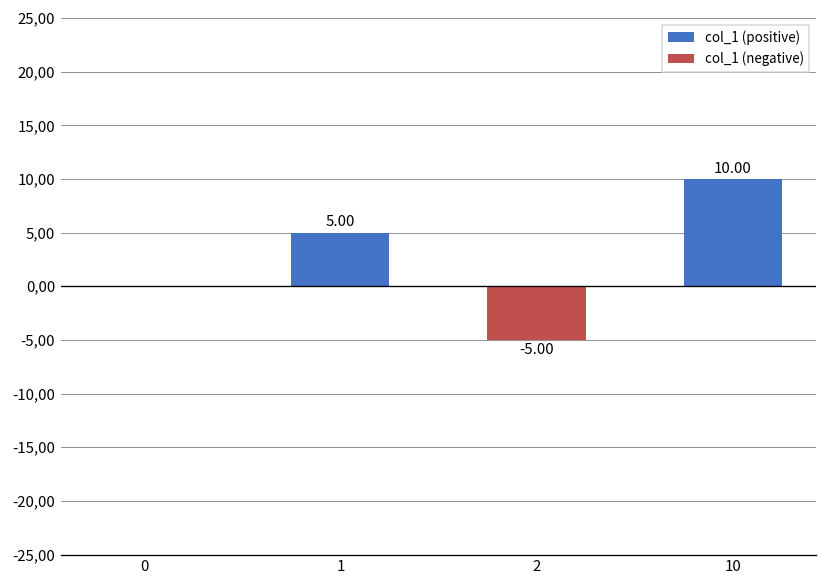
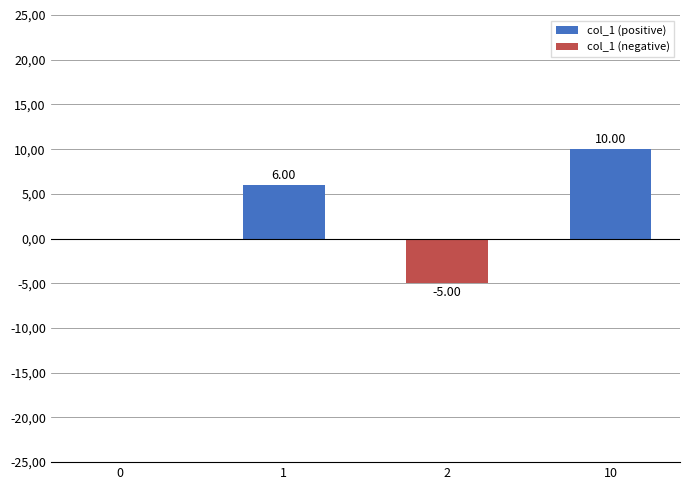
  {
    "col_1 (positive)": {
-     "1": 5.00,
+     "1": 6.00,
      "10": 10.00
    },
    "col_1 (negative)": {
      "2": -5.00
    }
  }
